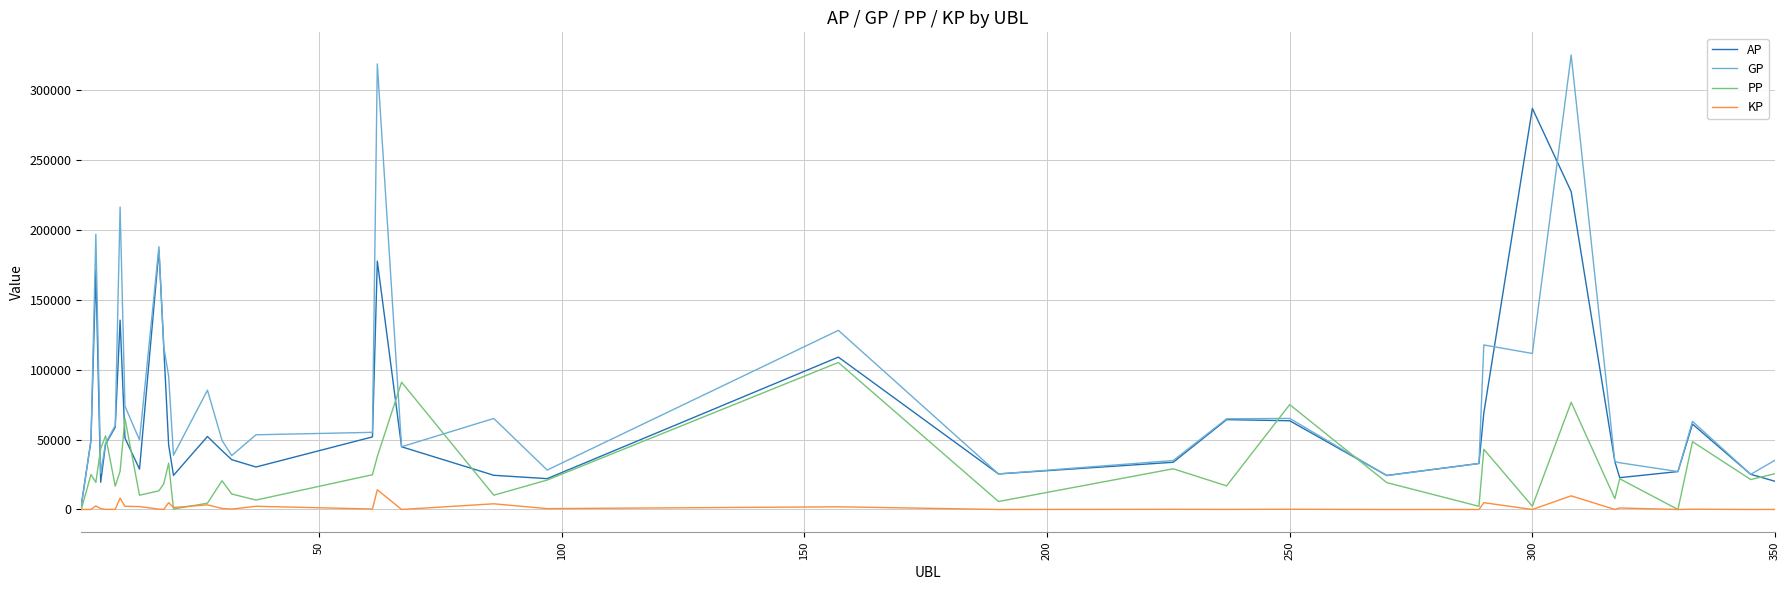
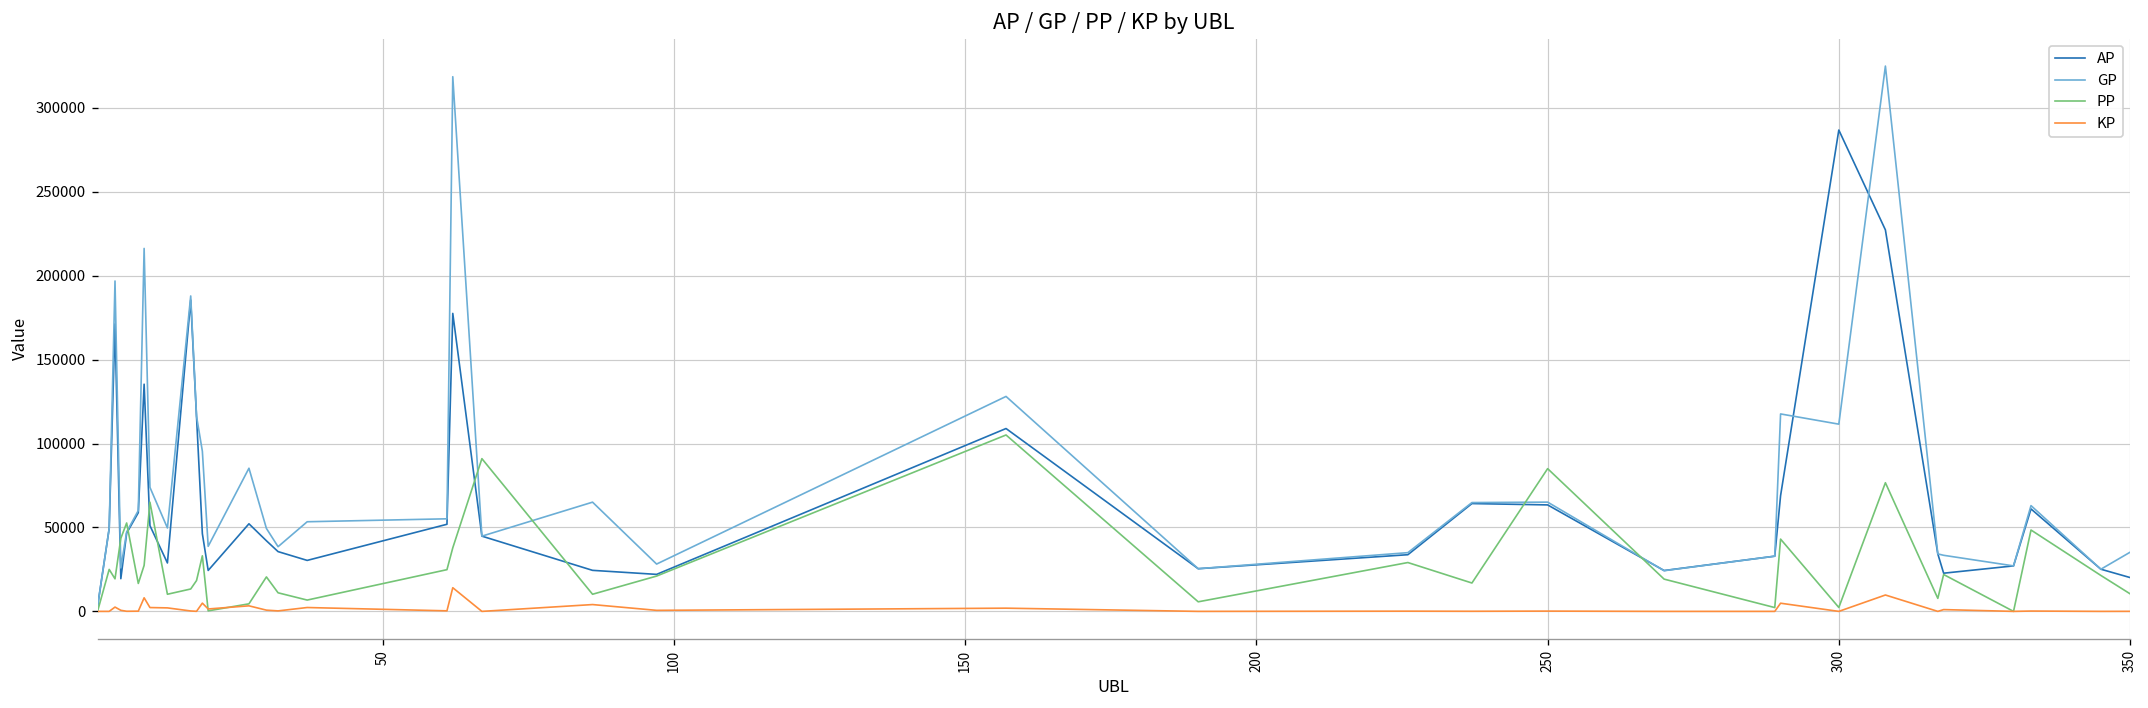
  {
    "AP": {
      "300": 287000,
      "350": 20000
    },
    "GP": {
      "300": 112000,
      "350": 35000
    },
    "PP": {
-     "250": 75000,
+     "250": 85000,
      "300": 2000,
-     "350": 26000
+     "350": 11000
    },
    "KP": {
      "250": 0,
      "300": 0,
      "350": 0
    }
  }
